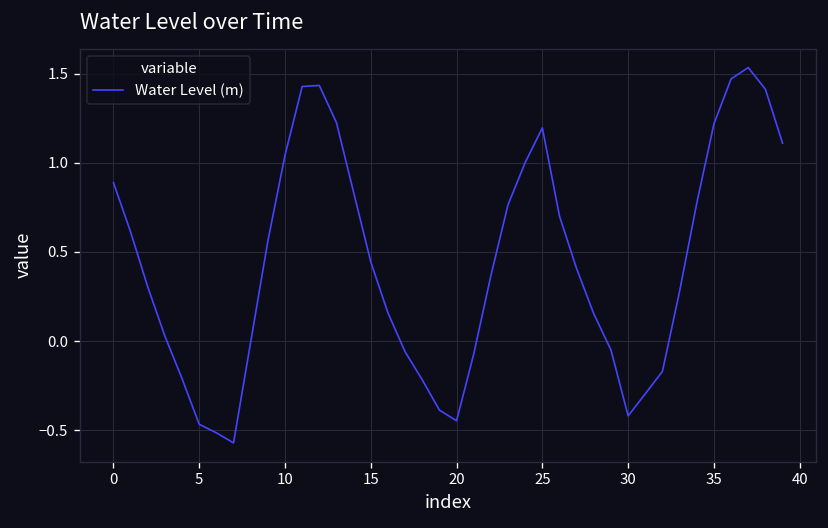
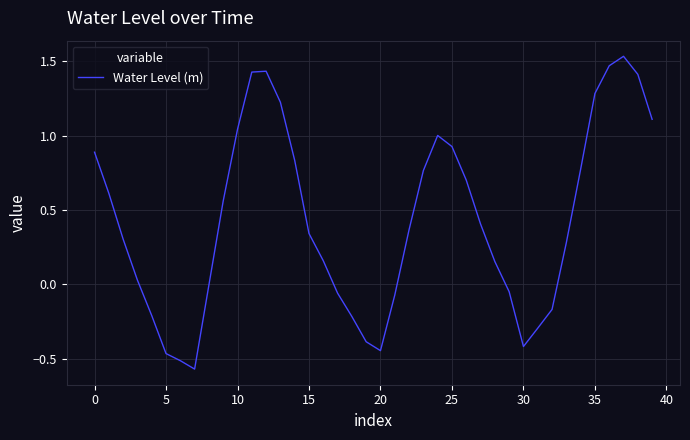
  {
    "0": 0.89,
    "5": -0.47,
    "10": 1.04,
-   "15": 0.44,
+   "15": 0.34,
    "20": -0.45,
-   "25": 1.20,
+   "25": 0.93,
    "30": -0.42,
-   "35": 1.22
+   "35": 1.28
  }
